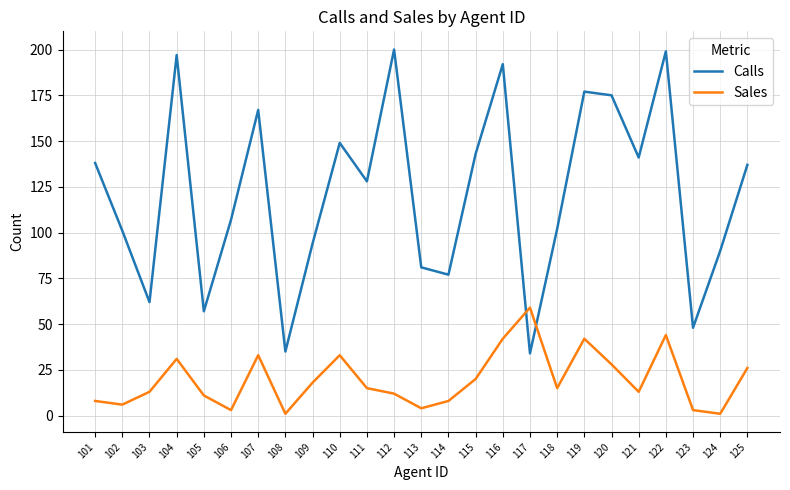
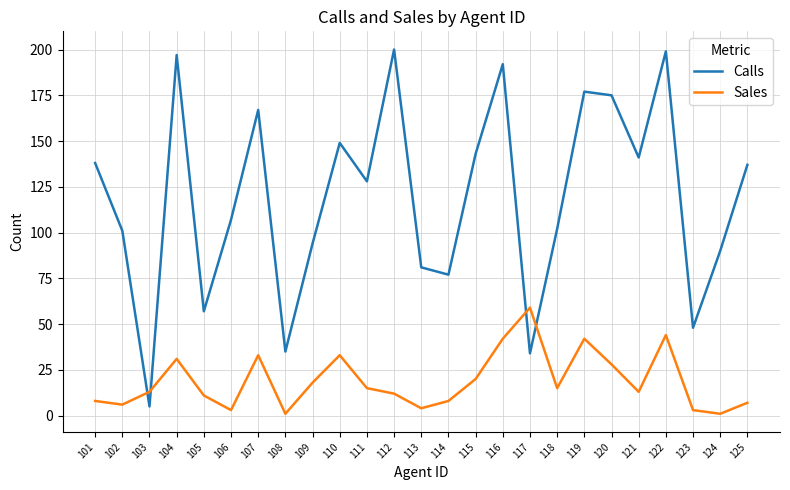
  {
    "Calls": {
      "101": 138,
      "102": 101,
-     "103": 62,
+     "103": 5,
      "104": 197,
      "105": 57,
      "106": 107,
      "107": 167,
      "108": 35,
      "109": 94,
      "110": 149,
      "111": 128,
      "112": 200,
      "113": 81,
      "114": 77,
      "115": 143,
      "116": 192,
      "117": 34,
      "118": 102,
      "119": 177,
      "120": 175,
      "121": 141,
      "122": 199,
      "123": 48,
      "124": 90,
      "125": 137
    },
    "Sales": {
      "101": 8,
      "102": 6,
      "103": 13,
      "104": 31,
      "105": 11,
      "106": 3,
      "107": 33,
      "108": 1,
      "109": 18,
      "110": 33,
      "111": 15,
      "112": 12,
      "113": 4,
      "114": 8,
      "115": 20,
      "116": 42,
      "117": 59,
      "118": 15,
      "119": 42,
      "120": 28,
      "121": 13,
      "122": 44,
      "123": 3,
      "124": 1,
-     "125": 26
+     "125": 7
    }
  }
